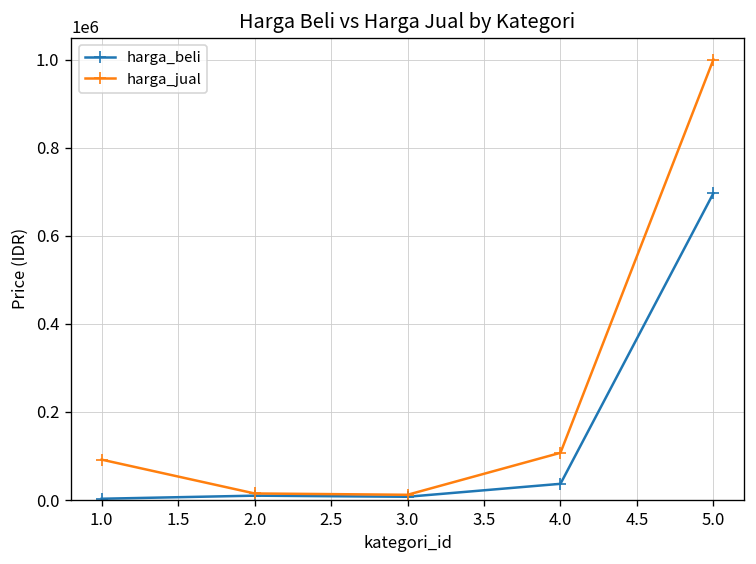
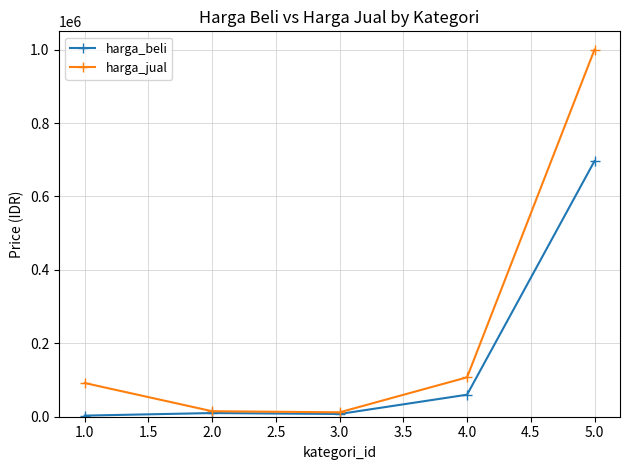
  {
    "harga_beli": {
      "1.0": 0,
-     "4.0": 40000,
+     "4.0": 60000,
      "5.0": 700000
    },
    "harga_jual": {
      "1.0": 90000,
      "4.0": 110000,
      "5.0": 1000000
    }
  }
